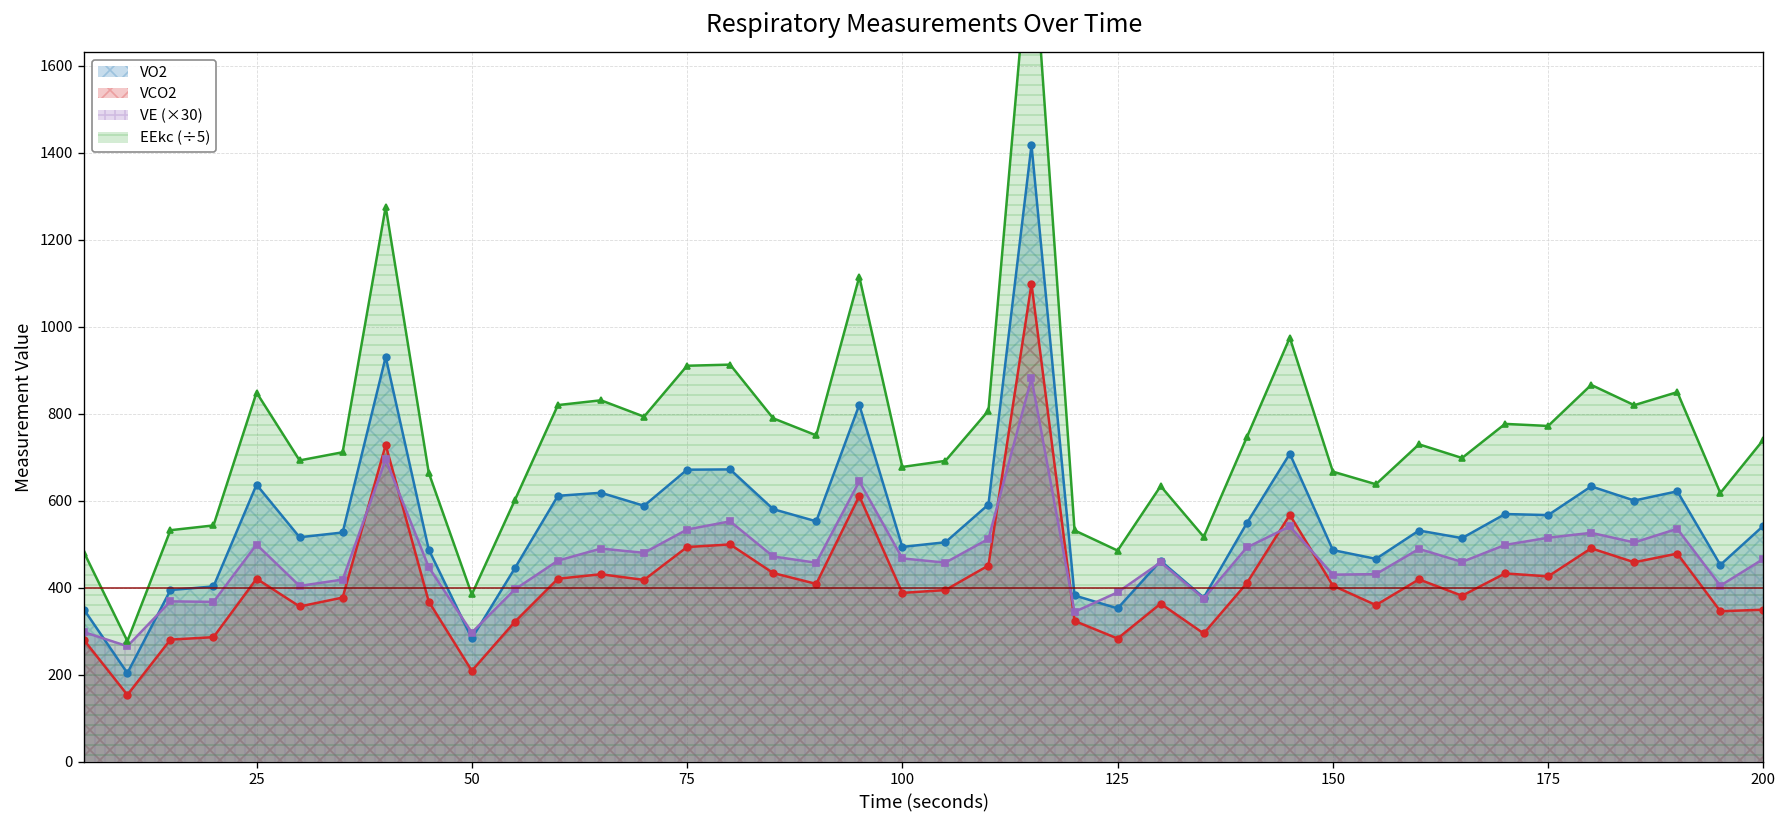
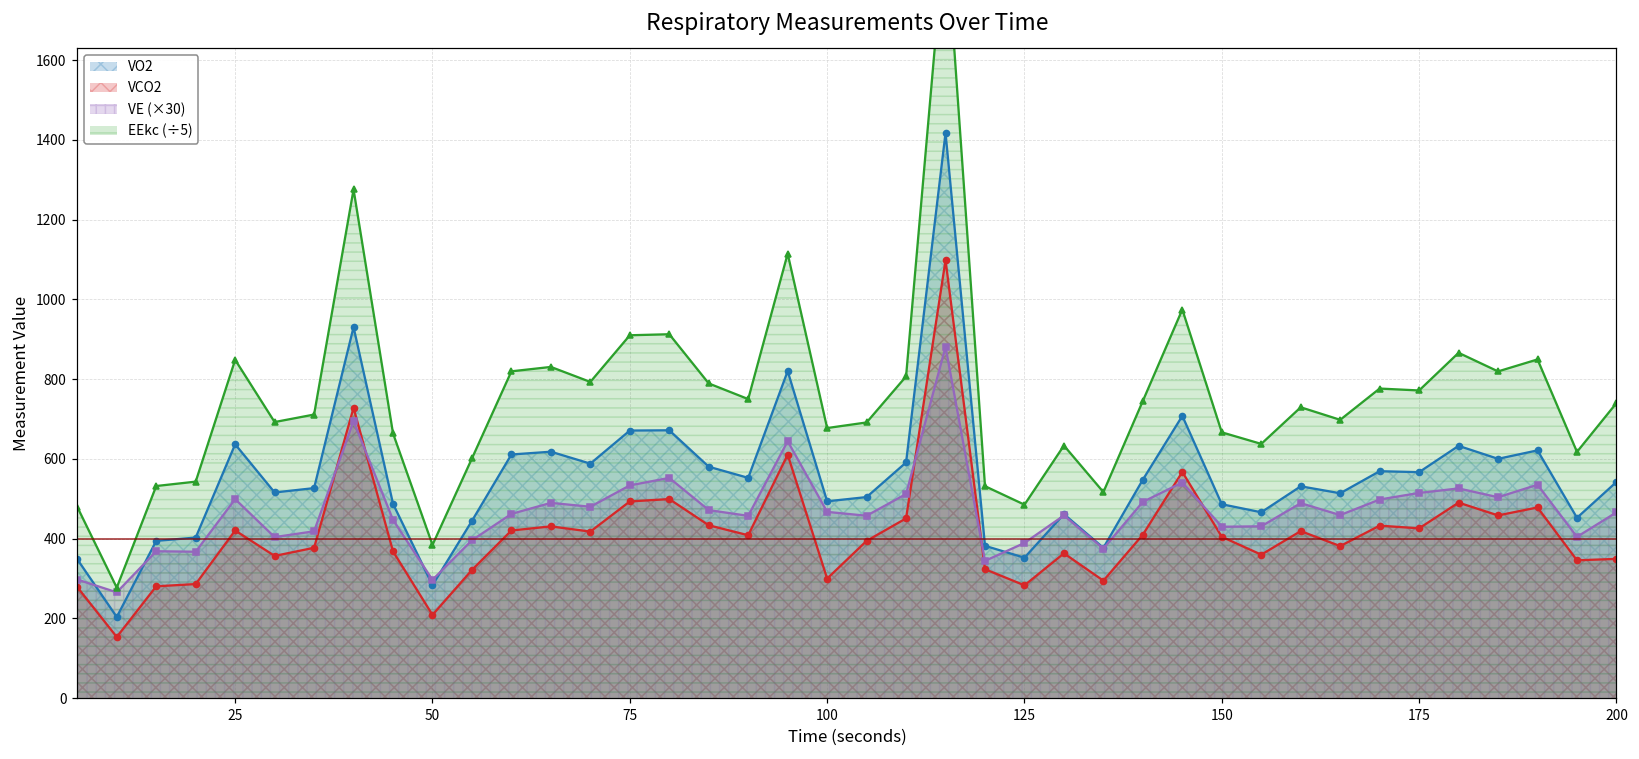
  {
    "VCO2": {
      "25": 420,
      "50": 210,
      "75": 490,
-     "100": 390,
+     "100": 300,
      "125": 280,
      "150": 400,
      "175": 430,
      "200": 350
    }
  }
